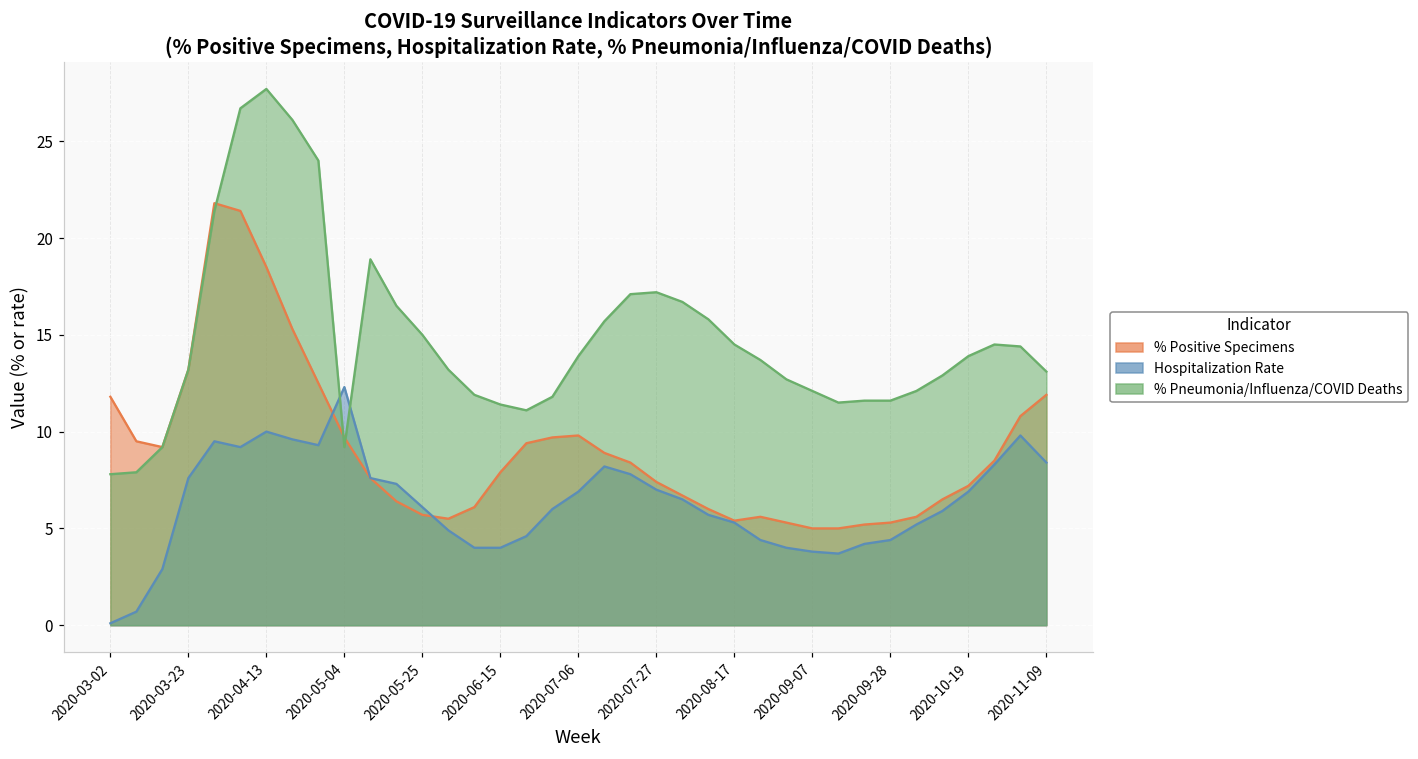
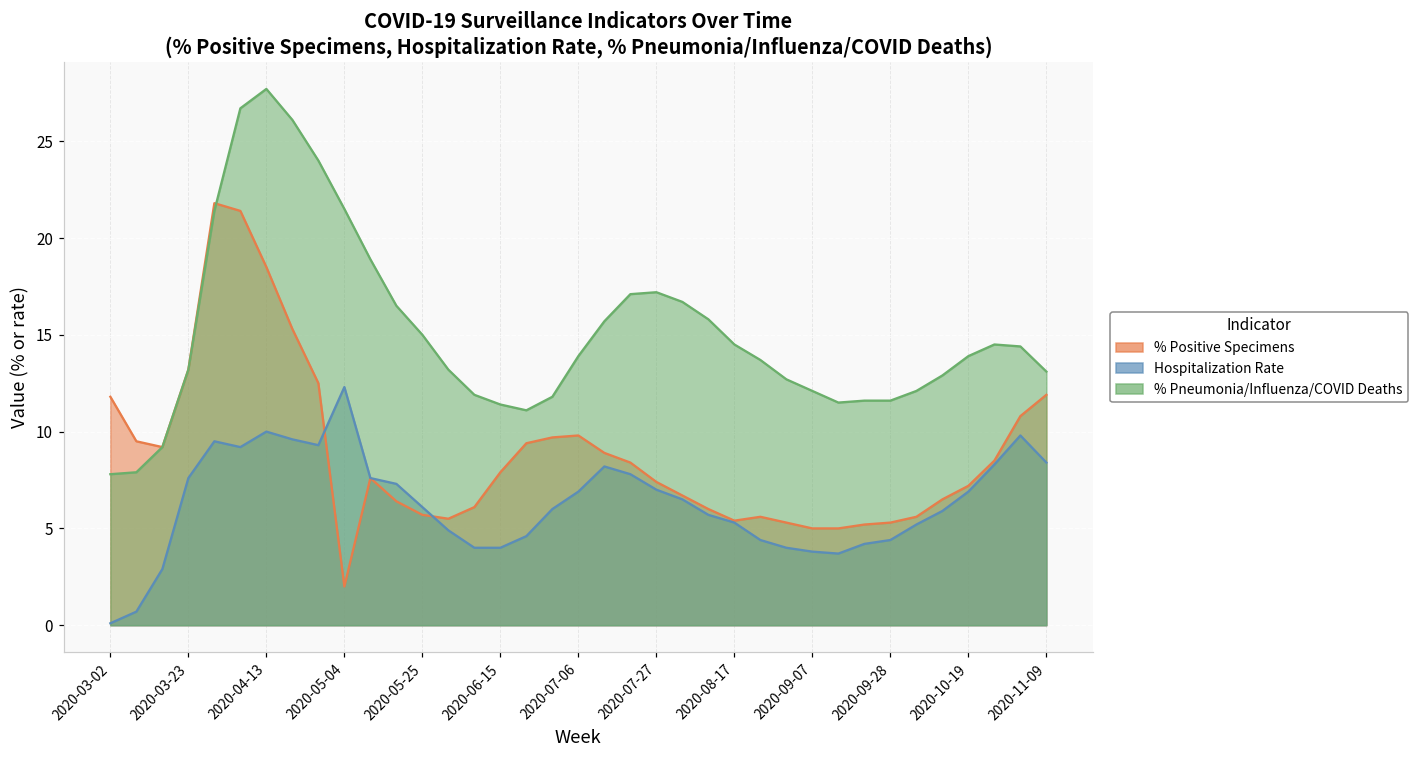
  {
    "% Positive Specimens": {
      "2020-03-02": 11.8,
      "2020-04-13": 18.5,
-     "2020-05-04": 9.7,
+     "2020-05-04": 2.0,
      "2020-05-25": 5.7,
      "2020-06-15": 7.9,
      "2020-07-06": 9.8,
      "2020-07-27": 7.4,
      "2020-09-07": 5.0,
      "2020-09-28": 5.3,
      "2020-10-19": 7.2,
      "2020-11-09": 11.9
    },
    "Hospitalization Rate": {
      "2020-03-02": 0.1,
      "2020-03-23": 7.6,
      "2020-04-13": 10.0,
      "2020-05-04": 12.3,
      "2020-05-25": 6.1,
      "2020-06-15": 4.0,
      "2020-07-06": 6.9,
      "2020-07-27": 7.0,
      "2020-09-07": 3.8,
      "2020-09-28": 4.4,
      "2020-10-19": 6.9,
      "2020-11-09": 8.4
    },
    "% Pneumonia/Influenza/COVID Deaths": {
      "2020-03-02": 7.8,
      "2020-04-13": 27.7,
-     "2020-05-04": 9.2,
+     "2020-05-04": 21.5,
      "2020-05-25": 15.0,
      "2020-06-15": 11.4,
      "2020-07-06": 13.9,
      "2020-07-27": 17.2,
      "2020-08-17": 14.5,
      "2020-09-07": 12.1,
      "2020-09-28": 11.6,
      "2020-10-19": 13.9,
      "2020-11-09": 13.1
    }
  }
